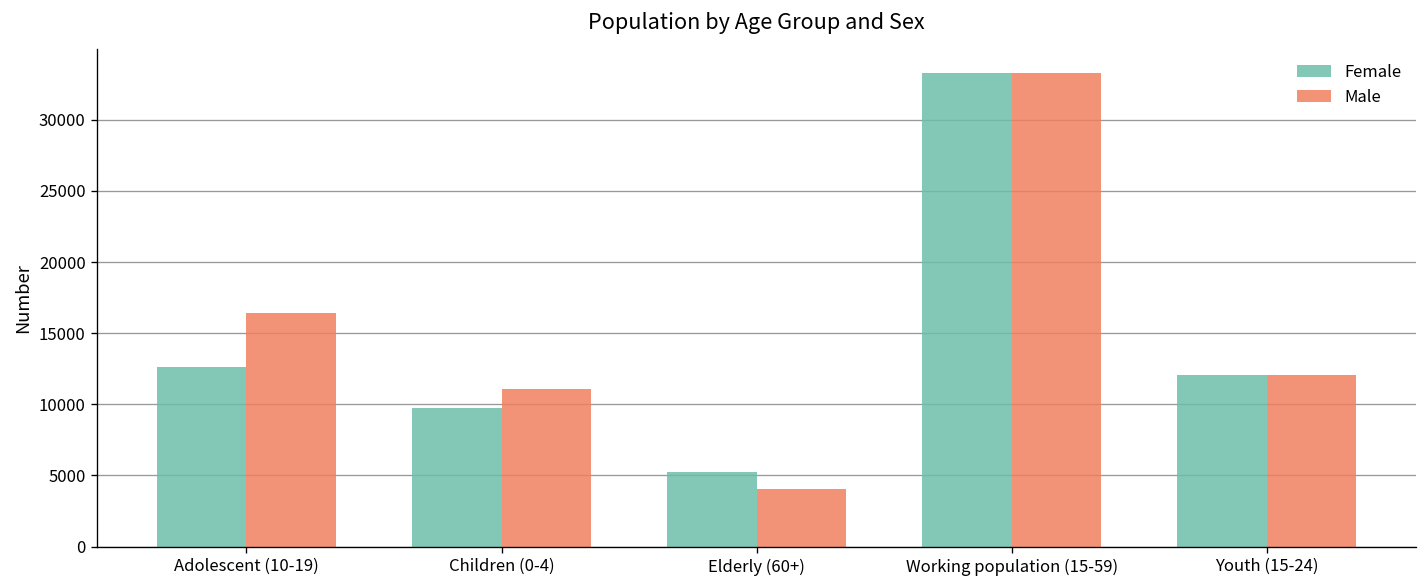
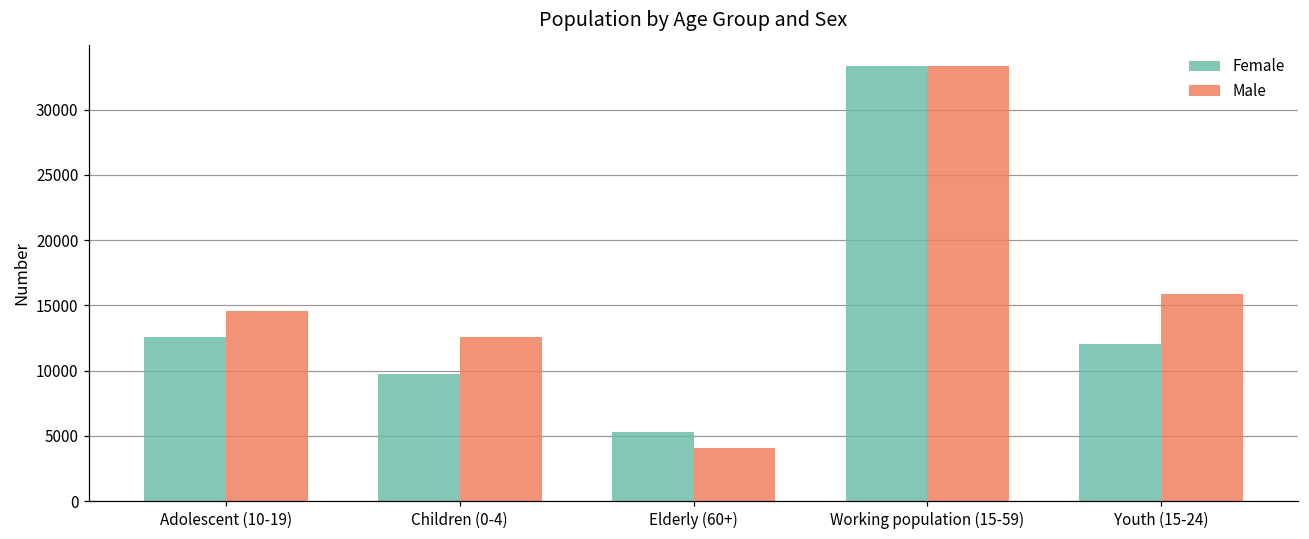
  {
    "Female": {
      "Adolescent (10-19)": 12600,
      "Children (0-4)": 9800,
      "Elderly (60+)": 5300,
      "Working population (15-59)": 33300,
      "Youth (15-24)": 12100
    },
    "Male": {
-     "Adolescent (10-19)": 16500,
-     "Children (0-4)": 11100,
+     "Adolescent (10-19)": 14600,
+     "Children (0-4)": 12600,
      "Elderly (60+)": 4000,
      "Working population (15-59)": 33300,
-     "Youth (15-24)": 12100
+     "Youth (15-24)": 15900
    }
  }
